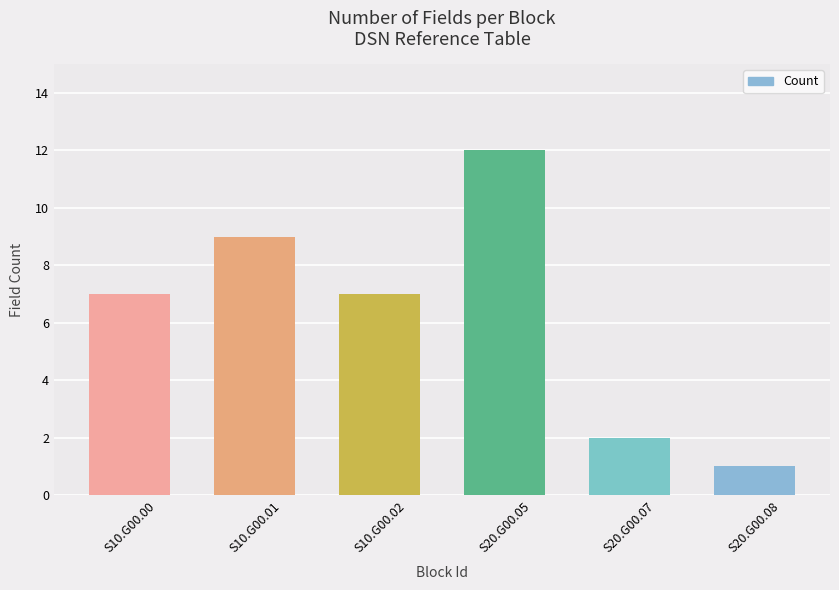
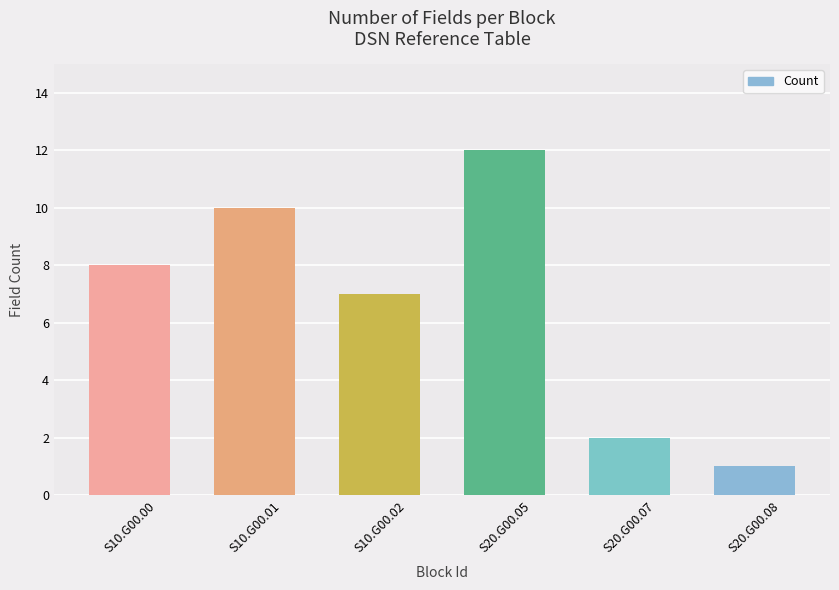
  {
-   "S10.G00.00": 7,
-   "S10.G00.01": 9,
+   "S10.G00.00": 8,
+   "S10.G00.01": 10,
    "S10.G00.02": 7,
    "S20.G00.05": 12,
    "S20.G00.07": 2,
    "S20.G00.08": 1
  }
